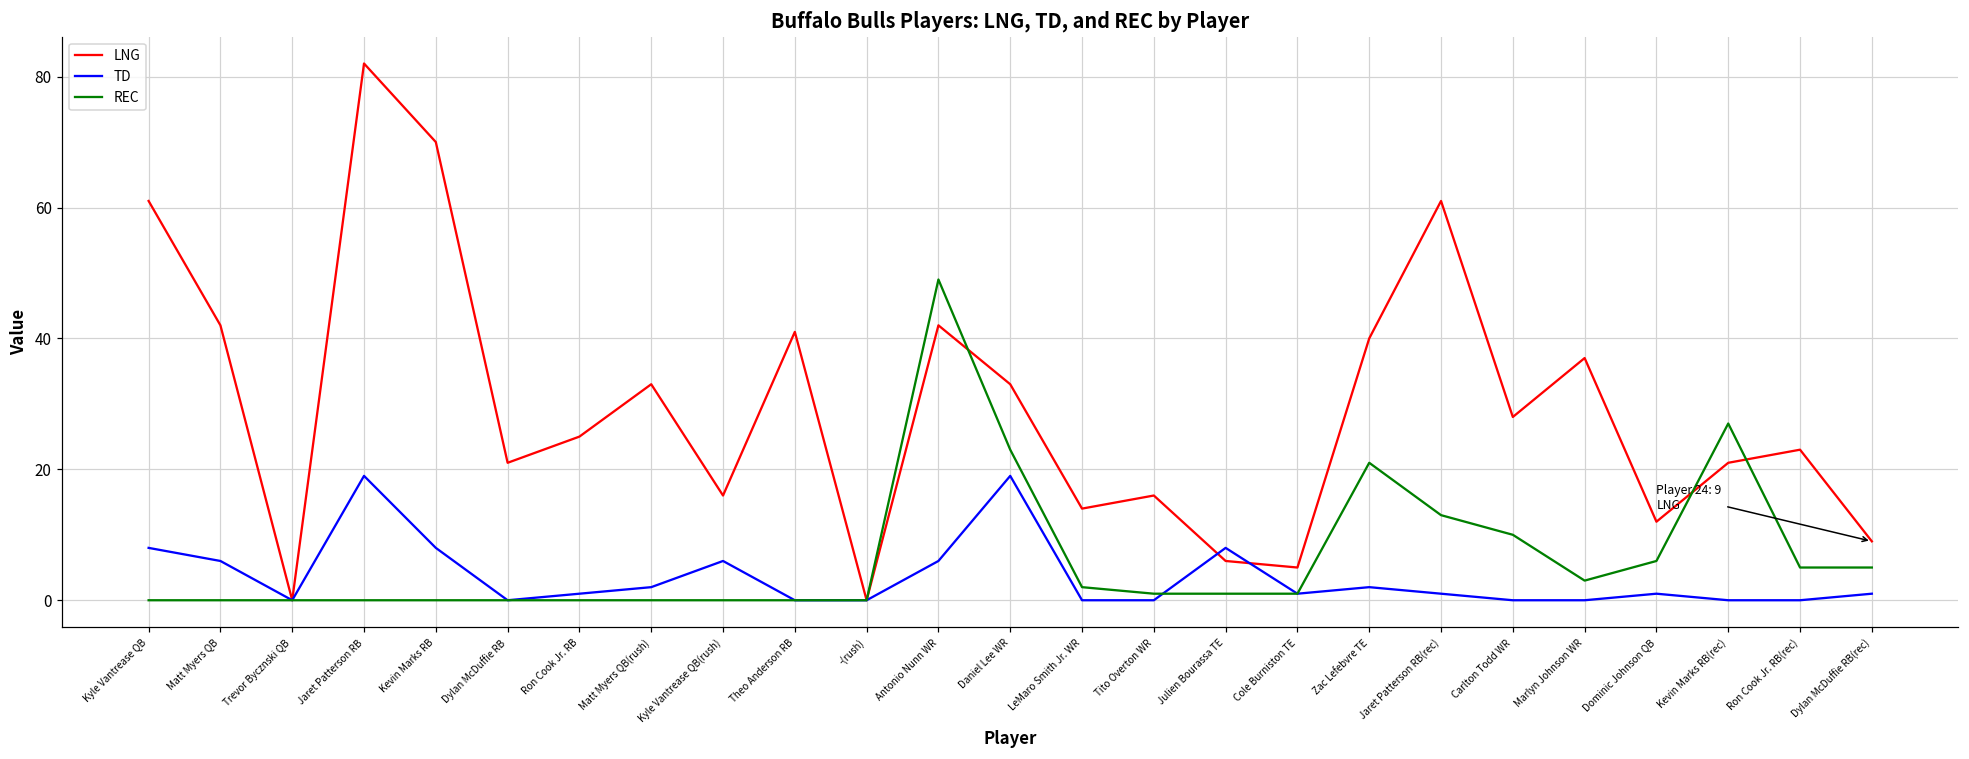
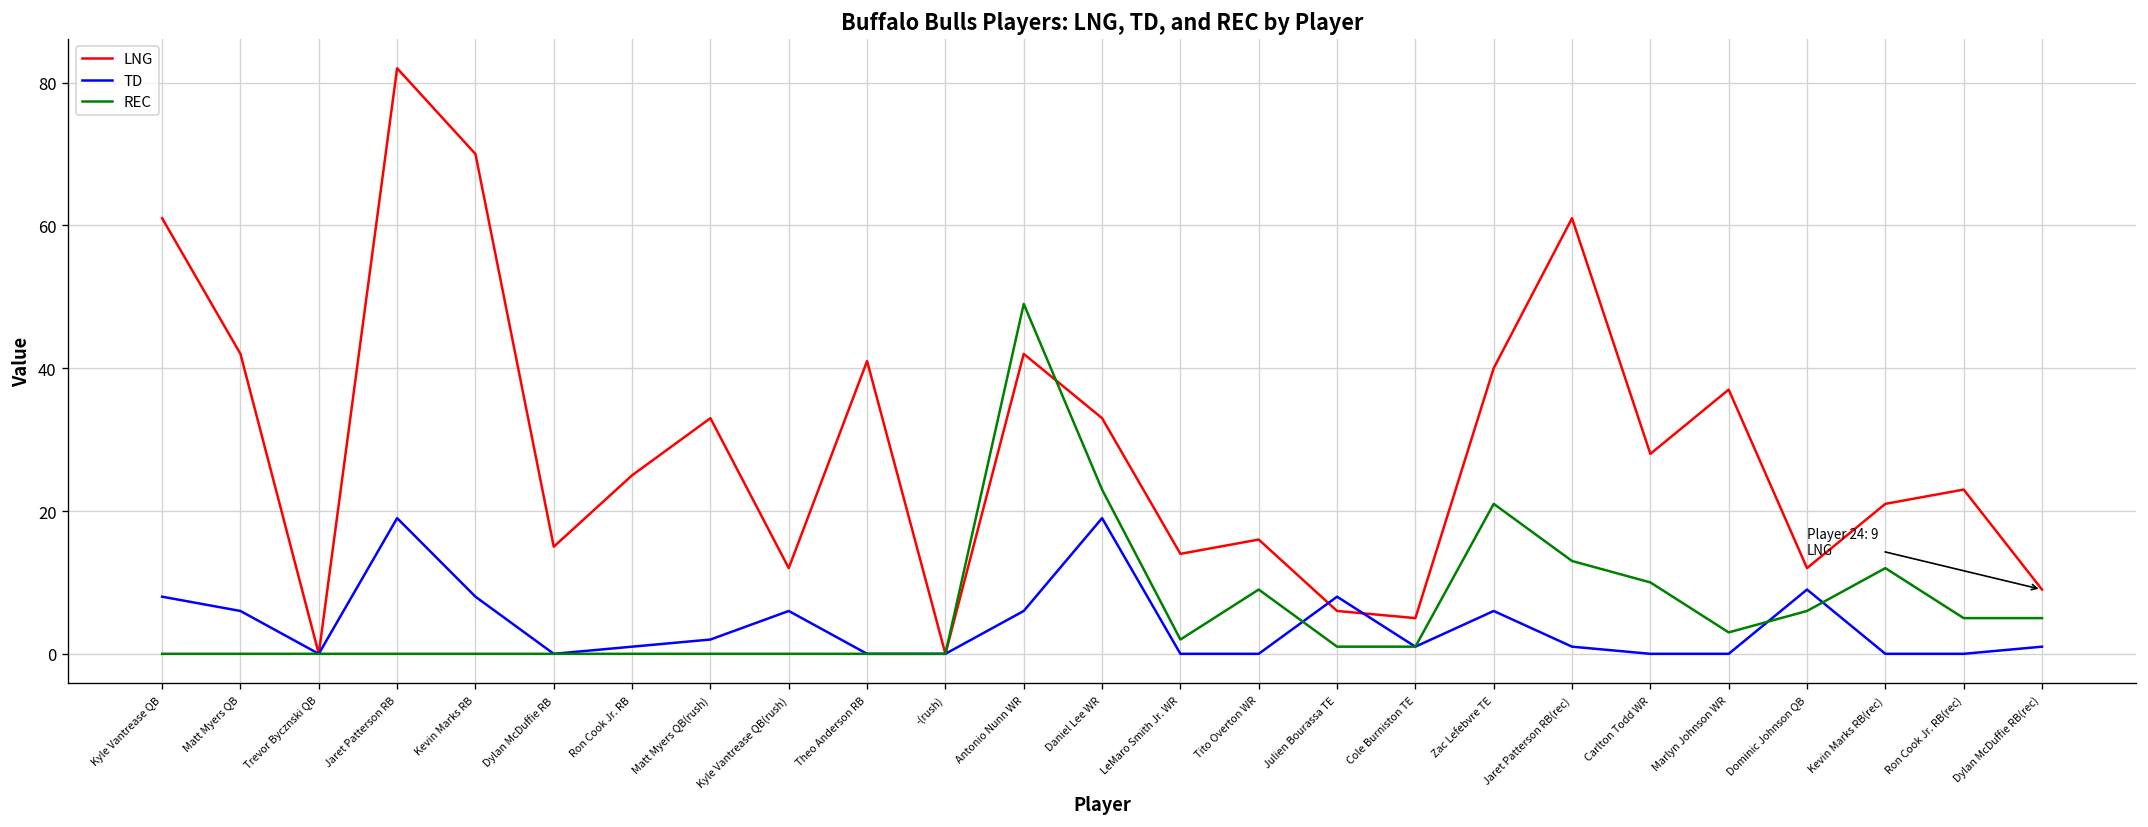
  {
    "LNG": {
      "Kyle Vantrease QB": 61,
      "Matt Myers QB": 42,
      "Jaret Patterson RB": 82,
      "Kevin Marks RB": 70,
-     "Dylan McDuffie RB": 21,
+     "Dylan McDuffie RB": 15,
      "Ron Cook Jr. RB": 25,
      "Matt Myers QB(rush)": 33,
-     "Kyle Vantrease QB(rush)": 16,
+     "Kyle Vantrease QB(rush)": 12,
      "Theo Anderson RB": 41,
      "Antonio Nunn WR": 42,
      "Daniel Lee WR": 33,
      "LeMaro Smith Jr. WR": 14,
      "Tito Overton WR": 16,
      "Julien Bourassa TE": 6,
      "Cole Burniston TE": 5,
      "Zac Lefebvre TE": 40,
      "Jaret Patterson RB(rec)": 61,
      "Carlton Todd WR": 28,
      "Marlyn Johnson WR": 37,
      "Kevin Marks RB(rec)": 21,
      "Ron Cook Jr. RB(rec)": 23,
      "Dylan McDuffie RB(rec)": 9
    },
    "TD": {
      "Kyle Vantrease QB": 8,
      "Matt Myers QB": 6,
      "Jaret Patterson RB": 19,
      "Kevin Marks RB": 8,
      "Ron Cook Jr. RB": 1,
      "Matt Myers QB(rush)": 2,
      "Kyle Vantrease QB(rush)": 6,
      "Antonio Nunn WR": 6,
      "Daniel Lee WR": 19,
      "LeMaro Smith Jr. WR": 0,
      "Tito Overton WR": 0,
      "Julien Bourassa TE": 8,
-     "Zac Lefebvre TE": 2,
+     "Zac Lefebvre TE": 6,
      "Jaret Patterson RB(rec)": 1,
      "Carlton Todd WR": 0,
      "Marlyn Johnson WR": 0,
-     "Dominic Johnson QB": 1,
+     "Dominic Johnson QB": 9,
      "Kevin Marks RB(rec)": 0,
      "Ron Cook Jr. RB(rec)": 0,
      "Dylan McDuffie RB(rec)": 1
    },
    "REC": {
      "Kyle Vantrease QB": 0,
      "Matt Myers QB": 0,
      "Jaret Patterson RB": 0,
      "Kevin Marks RB": 0,
      "Ron Cook Jr. RB": 0,
      "Matt Myers QB(rush)": 0,
      "Kyle Vantrease QB(rush)": 0,
      "Antonio Nunn WR": 49,
      "Daniel Lee WR": 23,
      "LeMaro Smith Jr. WR": 2,
-     "Tito Overton WR": 1,
+     "Tito Overton WR": 9,
      "Julien Bourassa TE": 1,
      "Zac Lefebvre TE": 21,
      "Jaret Patterson RB(rec)": 13,
      "Carlton Todd WR": 10,
      "Marlyn Johnson WR": 3,
      "Dominic Johnson QB": 6,
-     "Kevin Marks RB(rec)": 27,
+     "Kevin Marks RB(rec)": 12,
      "Ron Cook Jr. RB(rec)": 5,
      "Dylan McDuffie RB(rec)": 5
    }
  }
